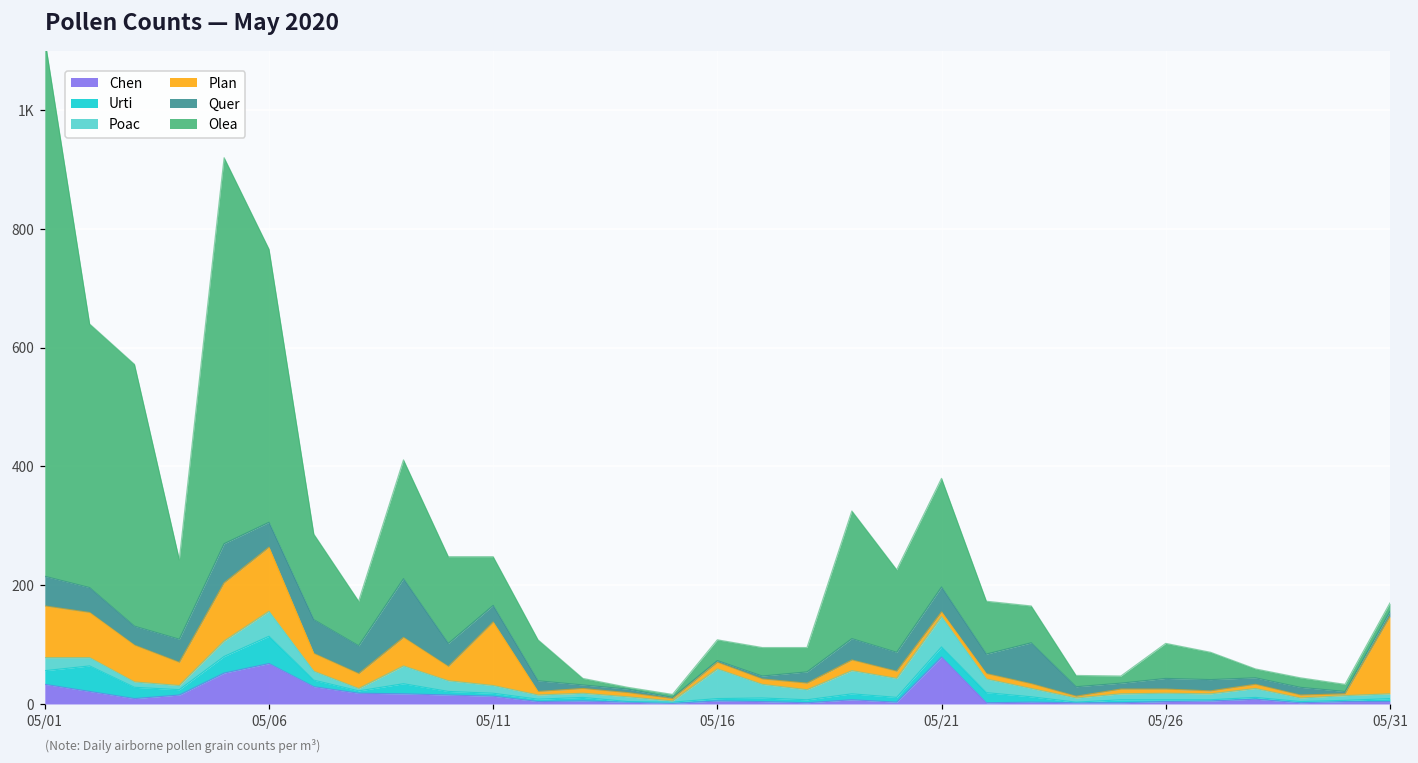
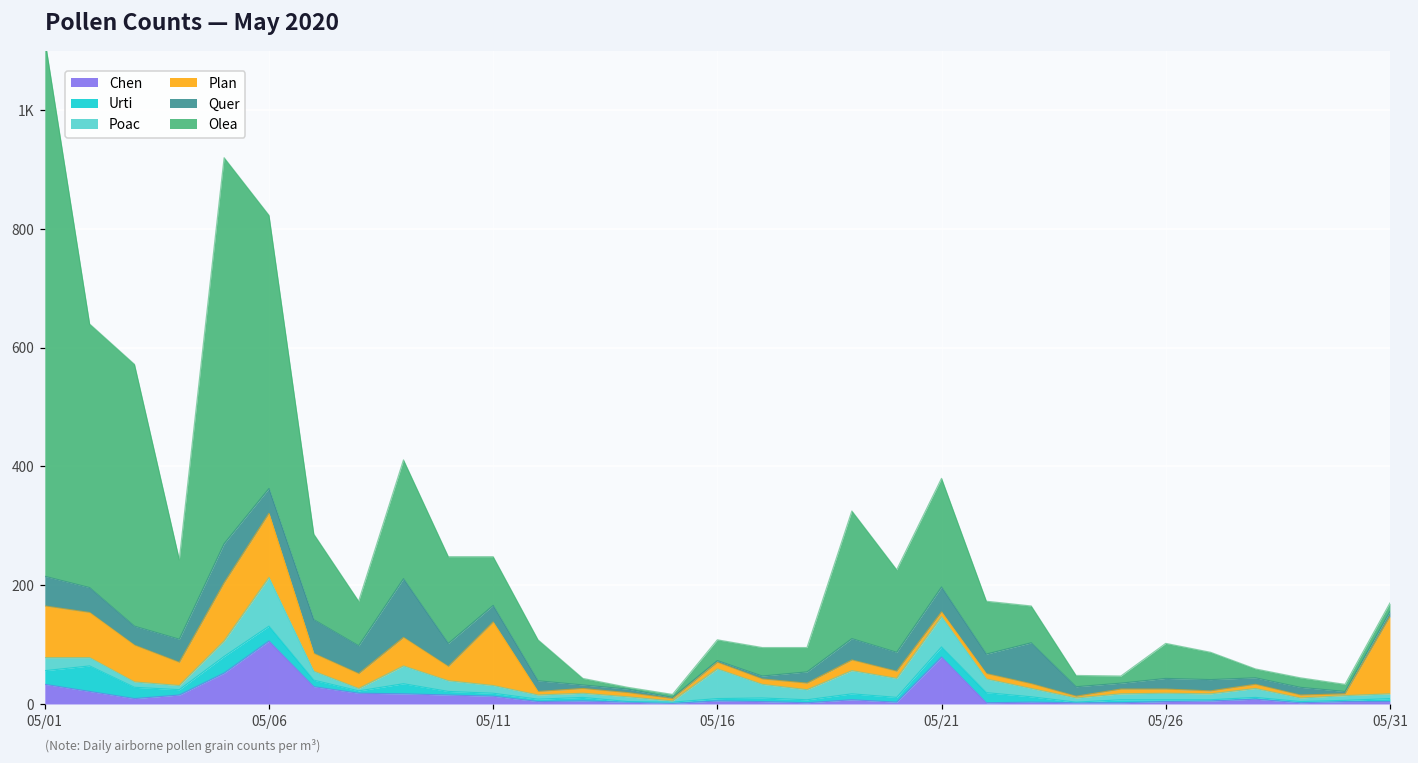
  {
    "Chen": {
      "05/01": 30,
-     "05/06": 70,
+     "05/06": 110,
      "05/11": 10,
      "05/21": 80,
      "05/31": 0
    },
    "Urti": {
      "05/01": 20,
-     "05/06": 50,
+     "05/06": 30,
      "05/11": 10,
      "05/21": 20,
      "05/31": 10
    },
    "Poac": {
      "05/01": 20,
-     "05/06": 40,
+     "05/06": 80,
      "05/11": 10,
      "05/16": 50,
      "05/21": 50,
      "05/26": 10,
      "05/31": 10
    },
    "Plan": {
      "05/01": 90,
      "05/06": 110,
      "05/11": 110,
      "05/21": 10,
      "05/26": 10,
      "05/31": 130
    }
  }
